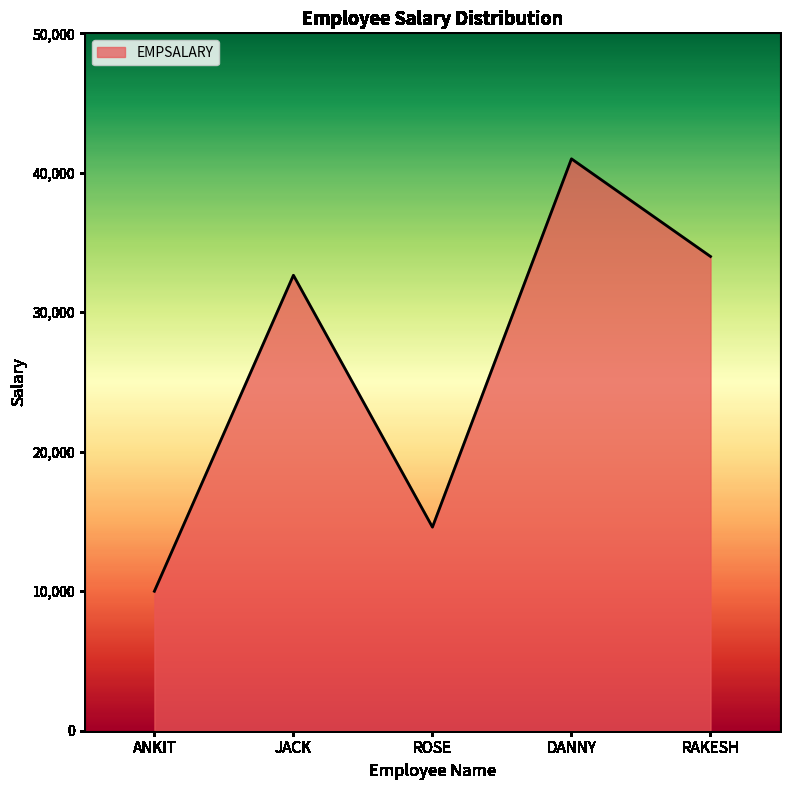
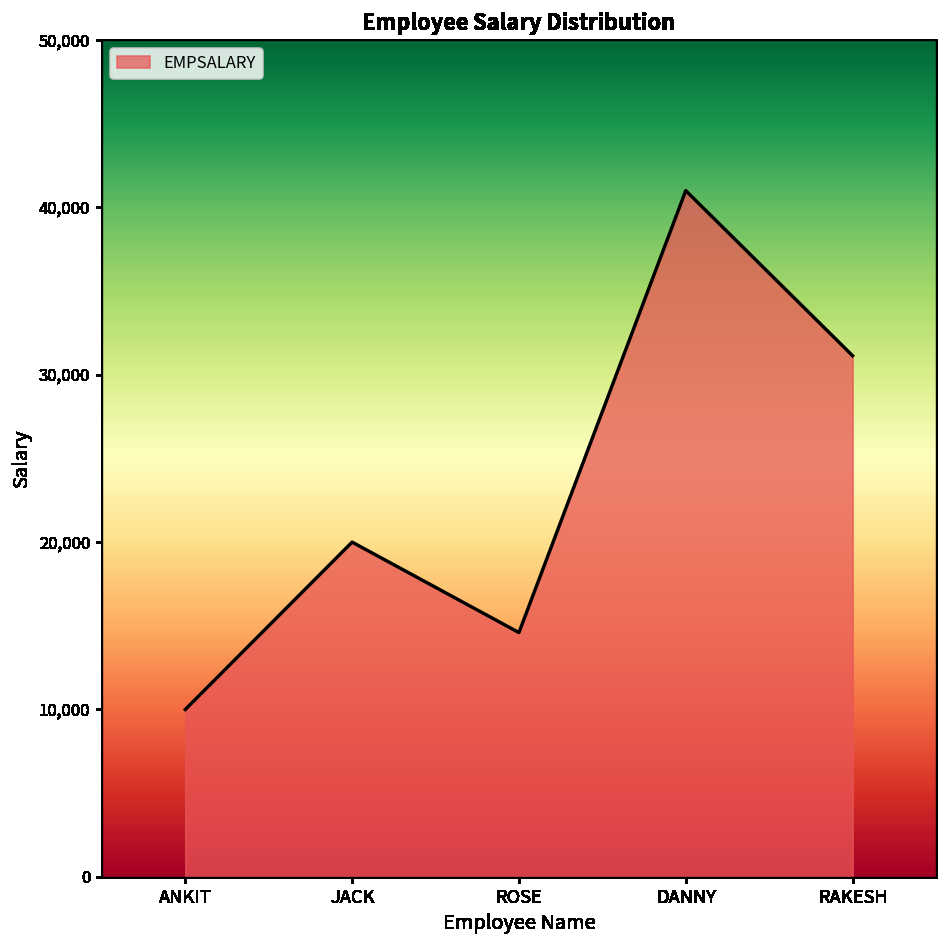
  {
    "ANKIT": "10,000",
-   "JACK": "32,700",
+   "JACK": "20,000",
    "ROSE": "14,600",
    "DANNY": "41,000",
-   "RAKESH": "34,000"
+   "RAKESH": "31,100"
  }
